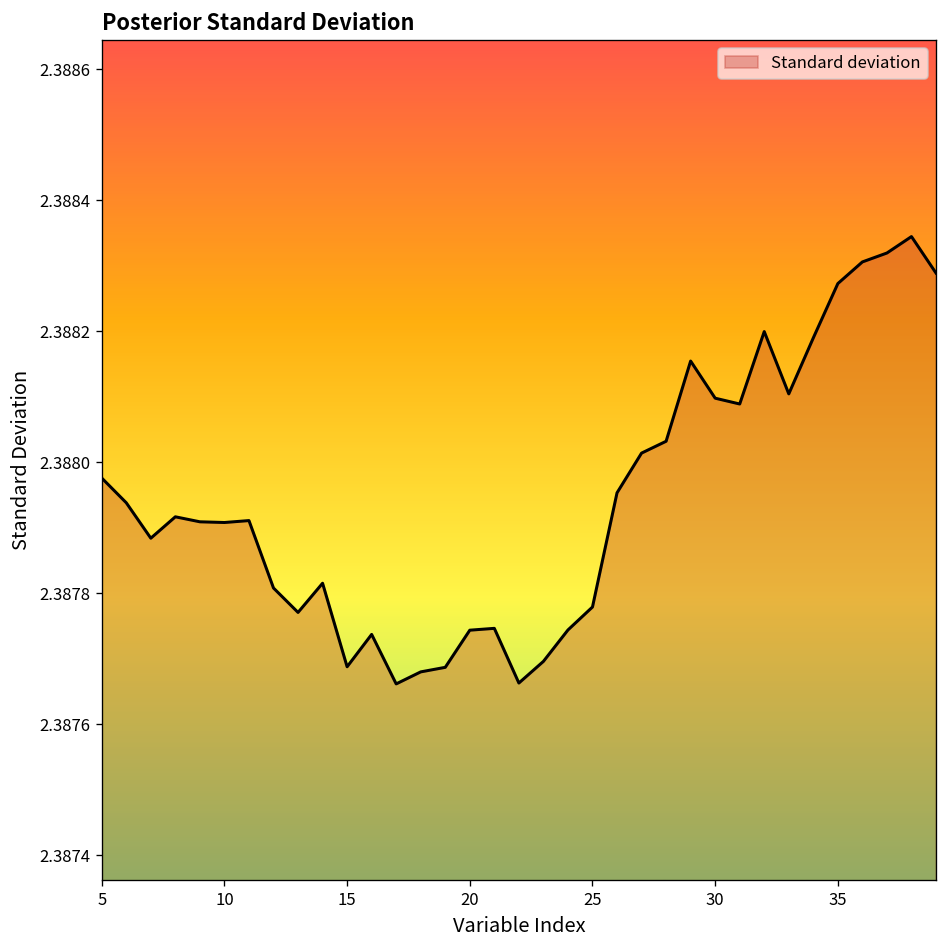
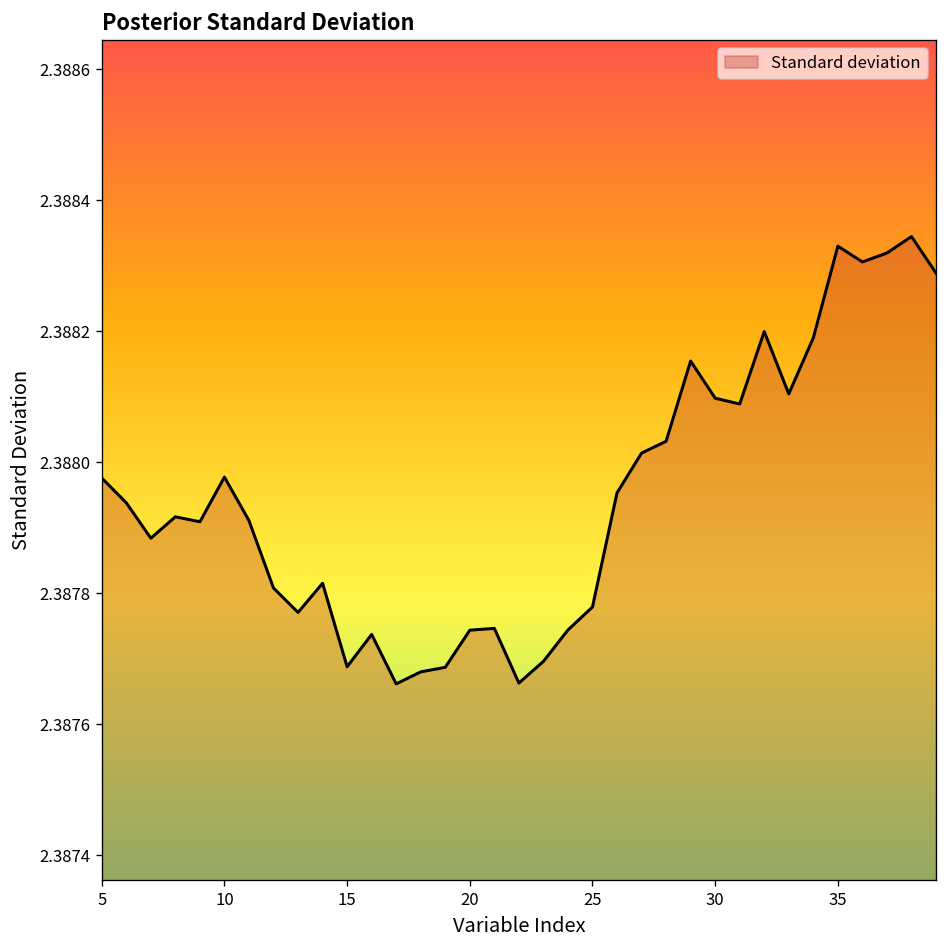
  {
    "5": 2.38798,
-   "10": 2.38791,
+   "10": 2.38798,
    "15": 2.38769,
    "20": 2.38774,
    "25": 2.38778,
    "30": 2.38810,
-   "35": 2.38827
+   "35": 2.38833
  }
